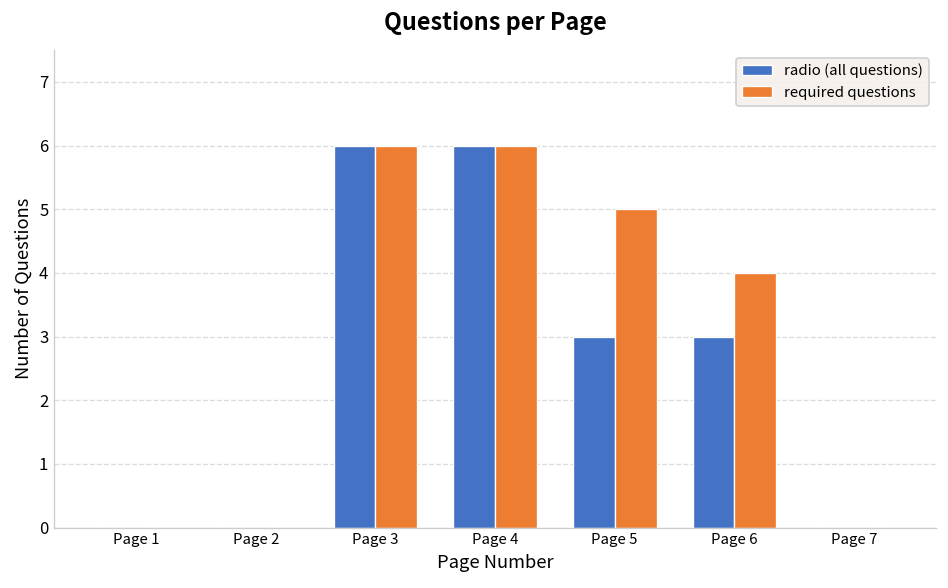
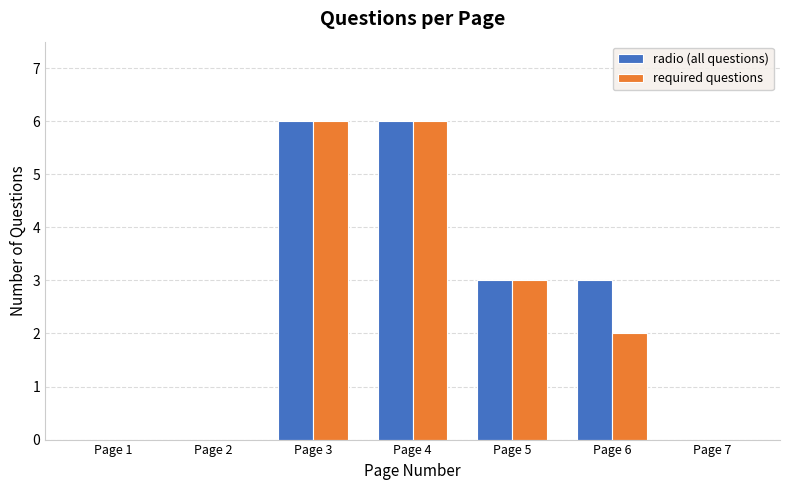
  {
    "radio (all questions)": {
      "Page 1": 0,
      "Page 2": 0,
      "Page 3": 6,
      "Page 4": 6,
      "Page 5": 3,
      "Page 6": 3,
      "Page 7": 0
    },
    "required questions": {
      "Page 1": 0,
      "Page 2": 0,
      "Page 3": 6,
      "Page 4": 6,
-     "Page 5": 5,
-     "Page 6": 4,
+     "Page 5": 3,
+     "Page 6": 2,
      "Page 7": 0
    }
  }
